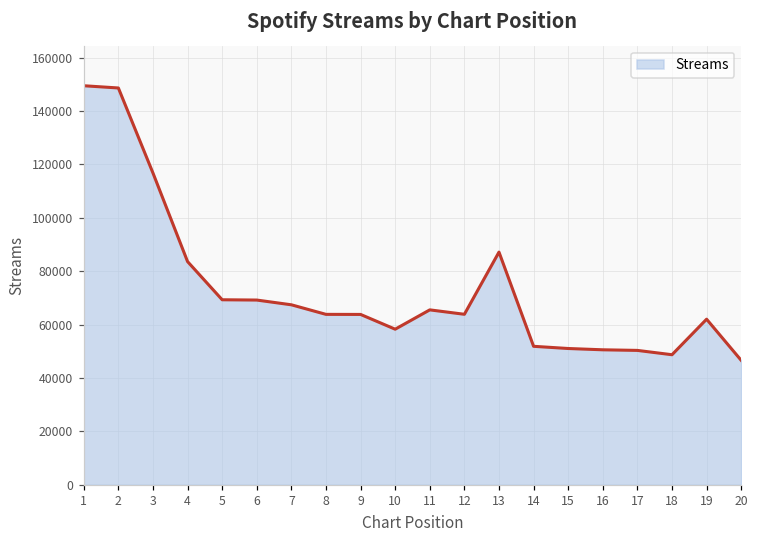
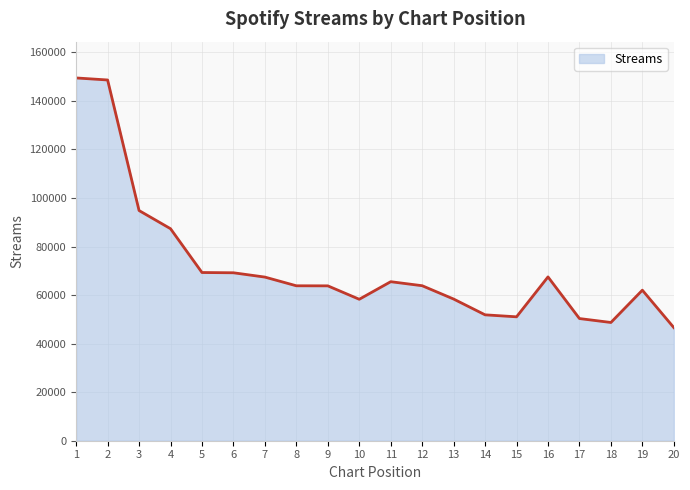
  {
    "1": 149000,
    "2": 149000,
-   "3": 117000,
-   "4": 84000,
+   "3": 95000,
+   "4": 87000,
    "5": 69000,
    "6": 69000,
    "7": 67000,
    "8": 64000,
    "9": 64000,
    "10": 58000,
    "11": 66000,
    "12": 64000,
-   "13": 87000,
+   "13": 58000,
    "14": 52000,
    "15": 51000,
-   "16": 51000,
+   "16": 67000,
    "17": 50000,
    "18": 49000,
    "19": 62000,
    "20": 47000
  }
